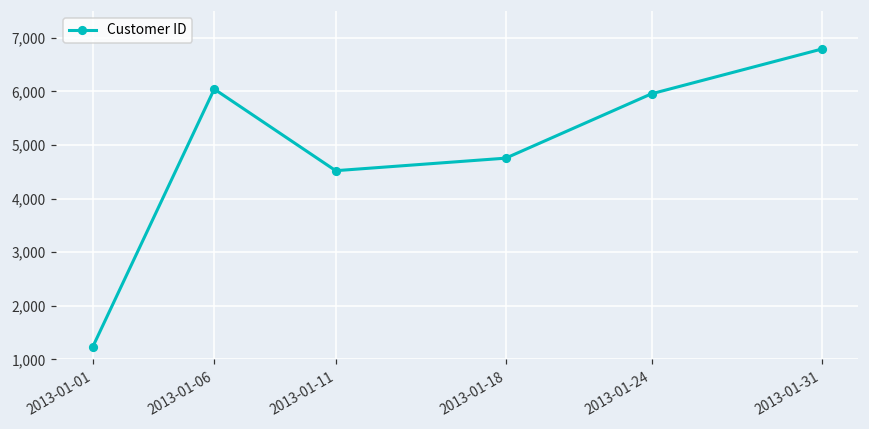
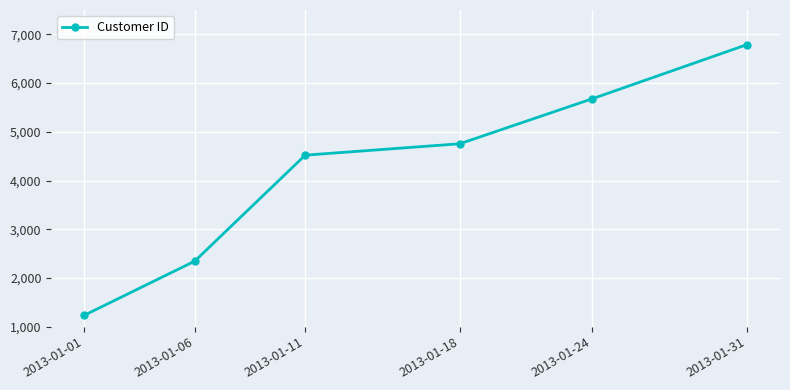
  {
    "2013-01-01": "1,200",
-   "2013-01-06": "6,000",
+   "2013-01-06": "2,300",
    "2013-01-11": "4,500",
    "2013-01-18": "4,800",
-   "2013-01-24": "6,000",
+   "2013-01-24": "5,700",
    "2013-01-31": "6,800"
  }
